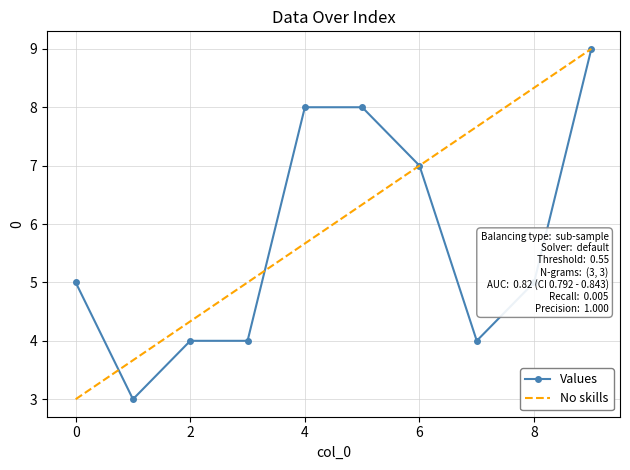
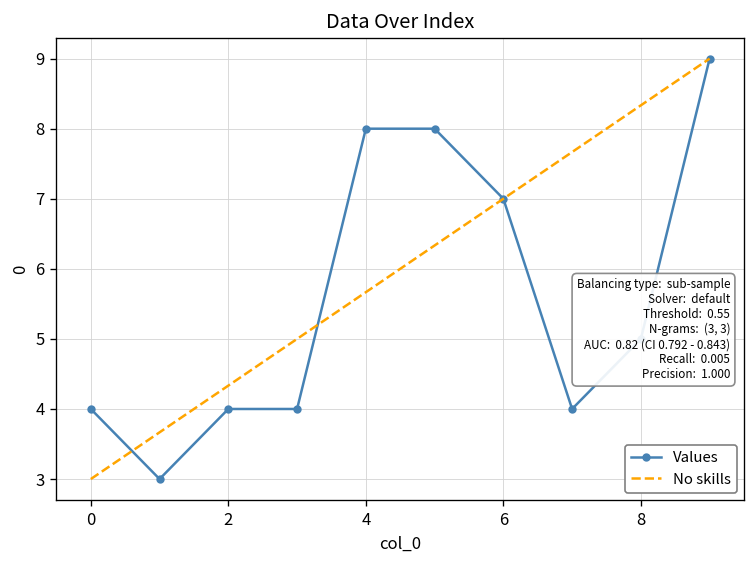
  {
    "Values": {
-     "0": 5,
+     "0": 4,
      "2": 4,
      "4": 8,
      "6": 7
    },
    "No skills": {
      "0": 3
    }
  }
